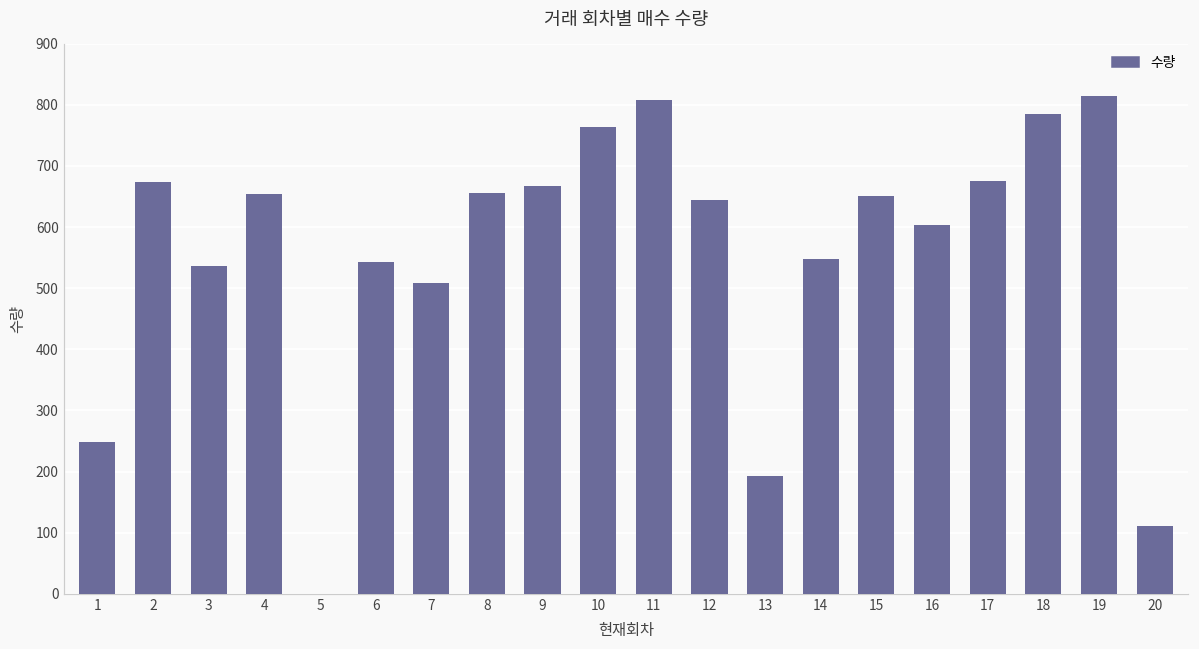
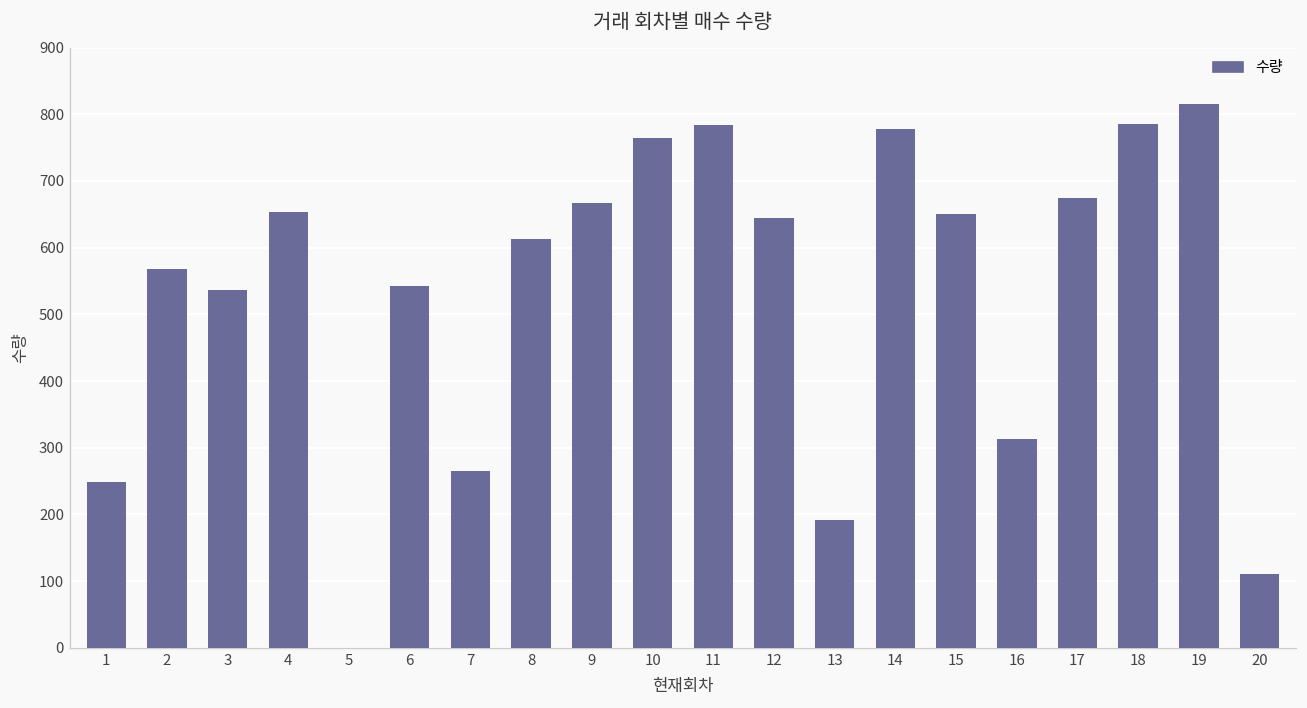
  {
    "1": 250,
-   "2": 670,
+   "2": 570,
    "3": 540,
    "4": 650,
    "5": 0,
    "6": 540,
-   "7": 510,
-   "8": 660,
+   "7": 270,
+   "8": 610,
    "9": 670,
    "10": 760,
-   "11": 810,
+   "11": 780,
    "12": 650,
    "13": 190,
-   "14": 550,
+   "14": 780,
    "15": 650,
-   "16": 600,
+   "16": 310,
    "17": 680,
    "18": 790,
    "19": 820,
    "20": 110
  }
